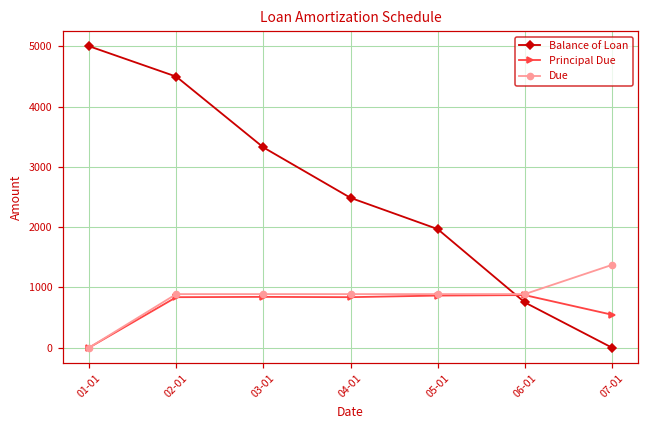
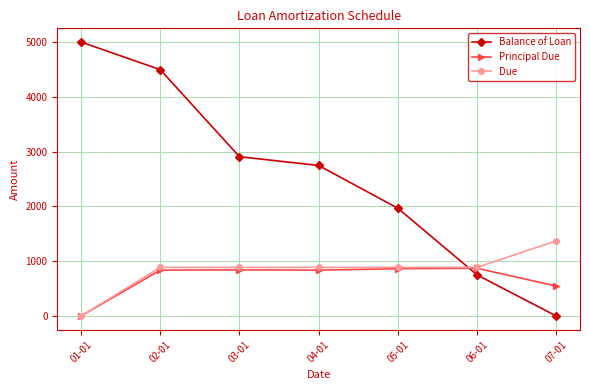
  {
    "Balance of Loan": {
      "01-01": 5000,
      "02-01": 4500,
-     "03-01": 3300,
-     "04-01": 2500,
+     "03-01": 2900,
+     "04-01": 2700,
      "05-01": 2000,
      "06-01": 800,
      "07-01": 0
    },
    "Principal Due": {
      "02-01": 800,
      "04-01": 800,
      "07-01": 500
    },
    "Due": {
      "02-01": 900,
      "04-01": 900,
      "07-01": 1400
    }
  }
